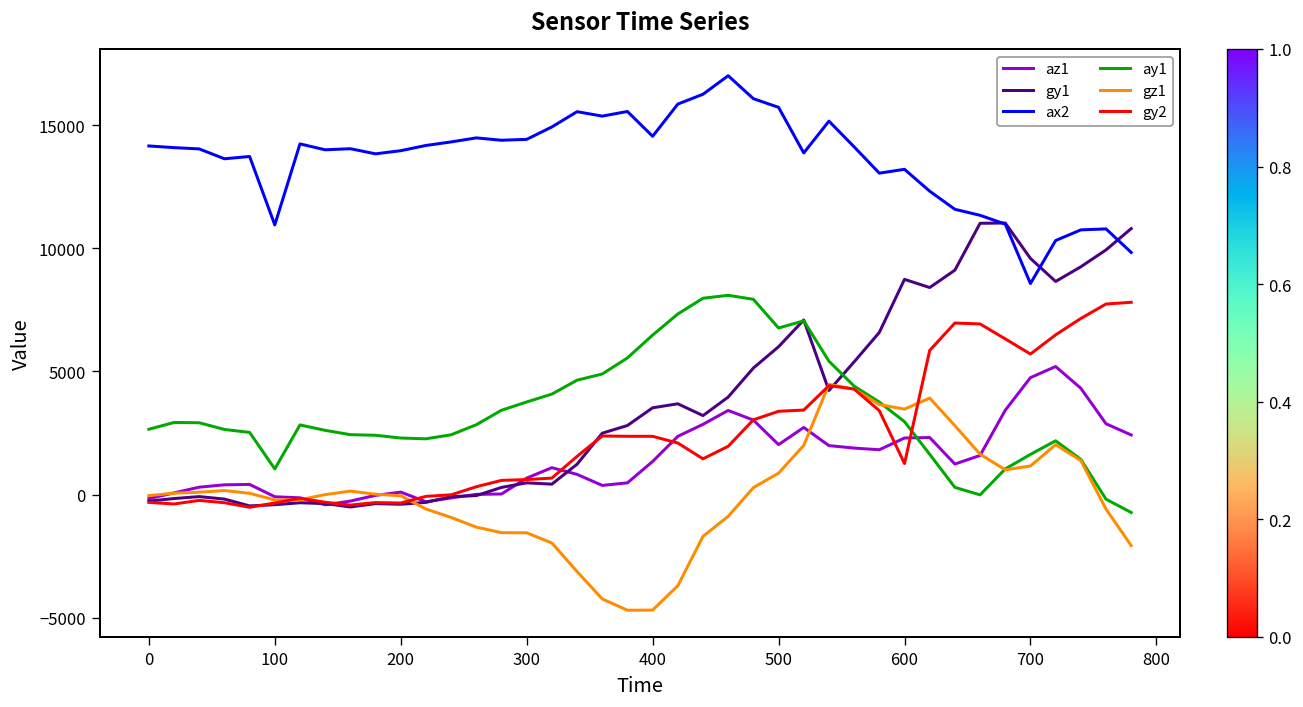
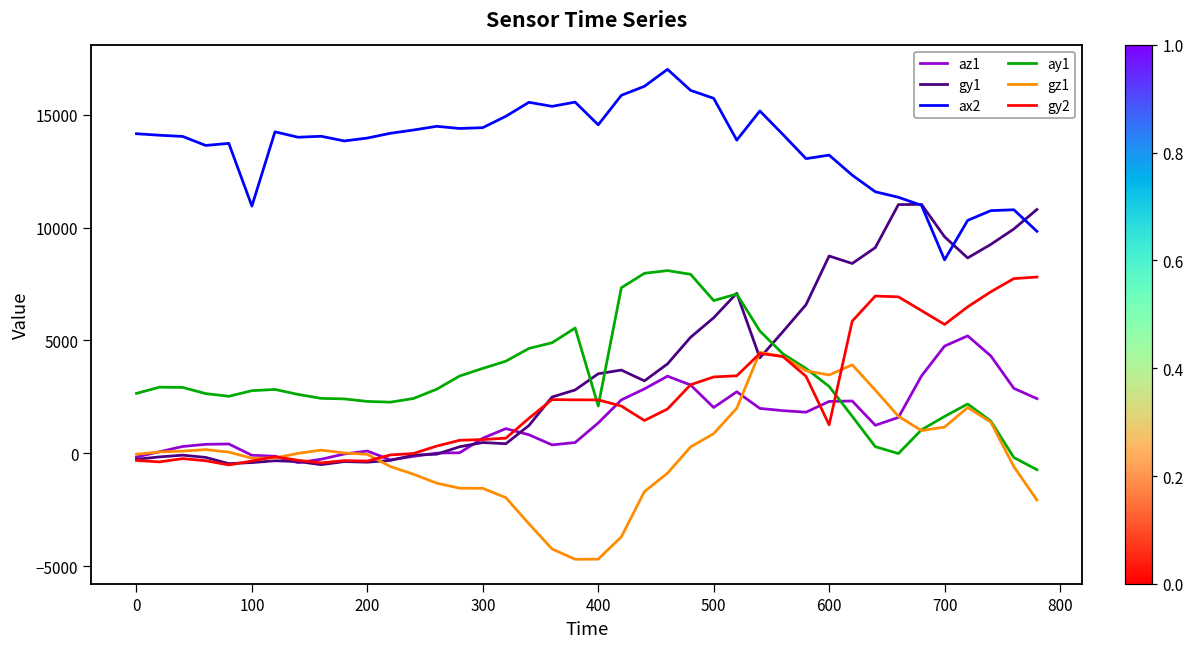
  {
    "az1": {
      "100": -100,
      "200": 100,
      "400": 1300,
      "500": 2000,
      "600": 2300,
      "700": 4700
    },
    "gy1": {
      "300": 500,
      "400": 3500,
      "500": 6000,
      "600": 8700,
      "700": 9600
    },
    "ax2": {
      "0": 14200,
      "100": 11000,
      "200": 14000,
      "300": 14400,
      "400": 14500,
      "500": 15700,
      "600": 13200,
      "700": 8600
    },
    "ay1": {
      "0": 2700,
-     "100": 1000,
+     "100": 2800,
      "200": 2300,
      "300": 3800,
-     "400": 6500,
+     "400": 2100,
      "500": 6800,
      "600": 3000,
      "700": 1600
    },
    "gz1": {
      "200": 0,
      "300": -1600,
      "400": -4700,
      "500": 900,
      "600": 3500,
      "700": 1200
    },
    "gy2": {
      "400": 2400,
      "500": 3400,
      "600": 1300,
      "700": 5700
    }
  }
